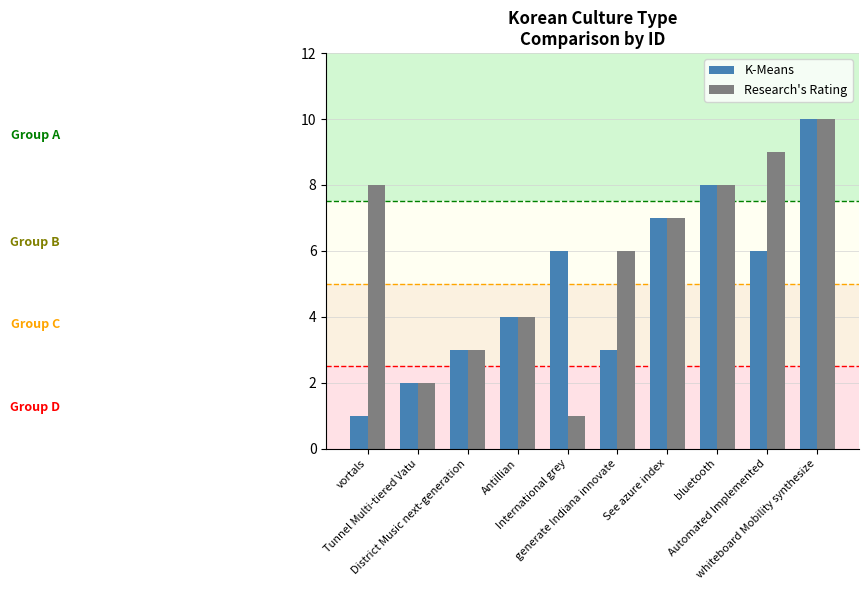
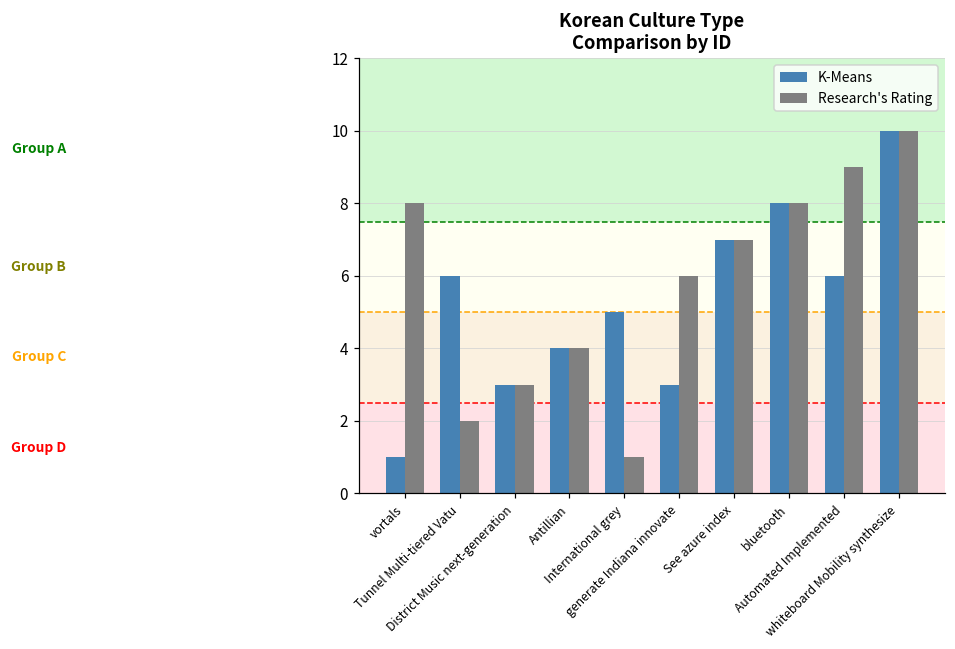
  {
    "K-Means": {
      "vortals": 1,
-     "Tunnel Multi-tiered Vatu": 2,
+     "Tunnel Multi-tiered Vatu": 6,
      "District Music next-generation": 3,
      "Antillian": 4,
-     "International grey": 6,
+     "International grey": 5,
      "generate Indiana innovate": 3,
      "See azure index": 7,
      "bluetooth": 8,
      "Automated Implemented": 6,
      "whiteboard Mobility synthesize": 10
    },
    "Research's Rating": {
      "vortals": 8,
      "Tunnel Multi-tiered Vatu": 2,
      "District Music next-generation": 3,
      "Antillian": 4,
      "International grey": 1,
      "generate Indiana innovate": 6,
      "See azure index": 7,
      "bluetooth": 8,
      "Automated Implemented": 9,
      "whiteboard Mobility synthesize": 10
    }
  }
